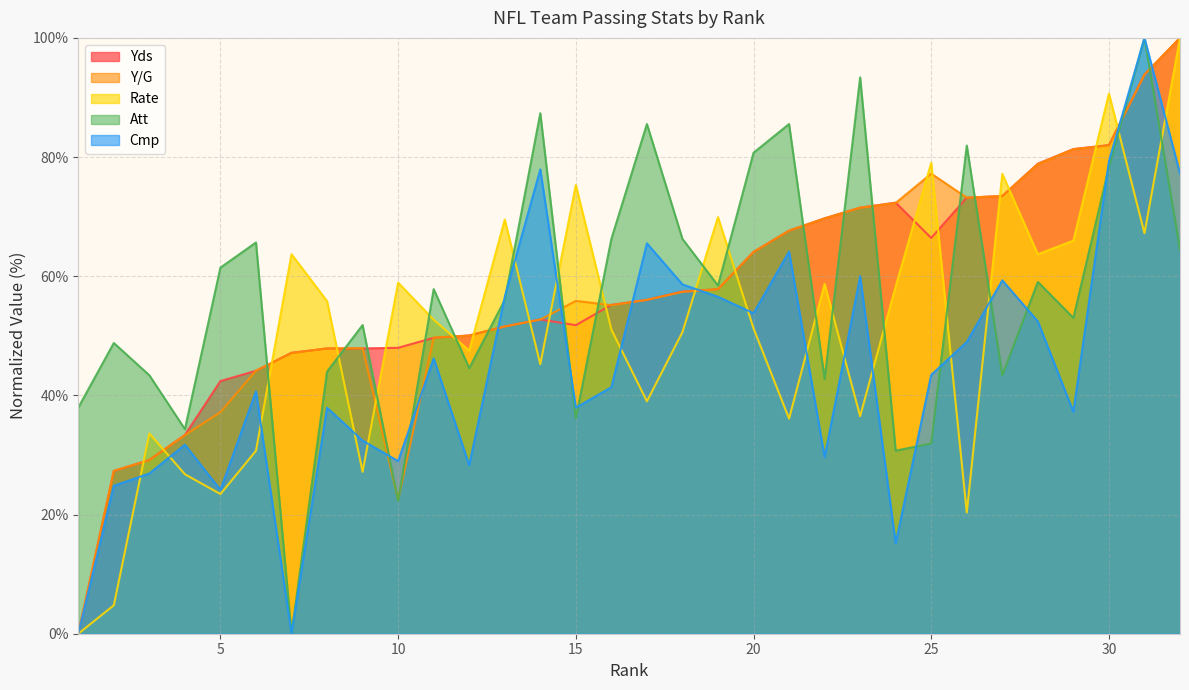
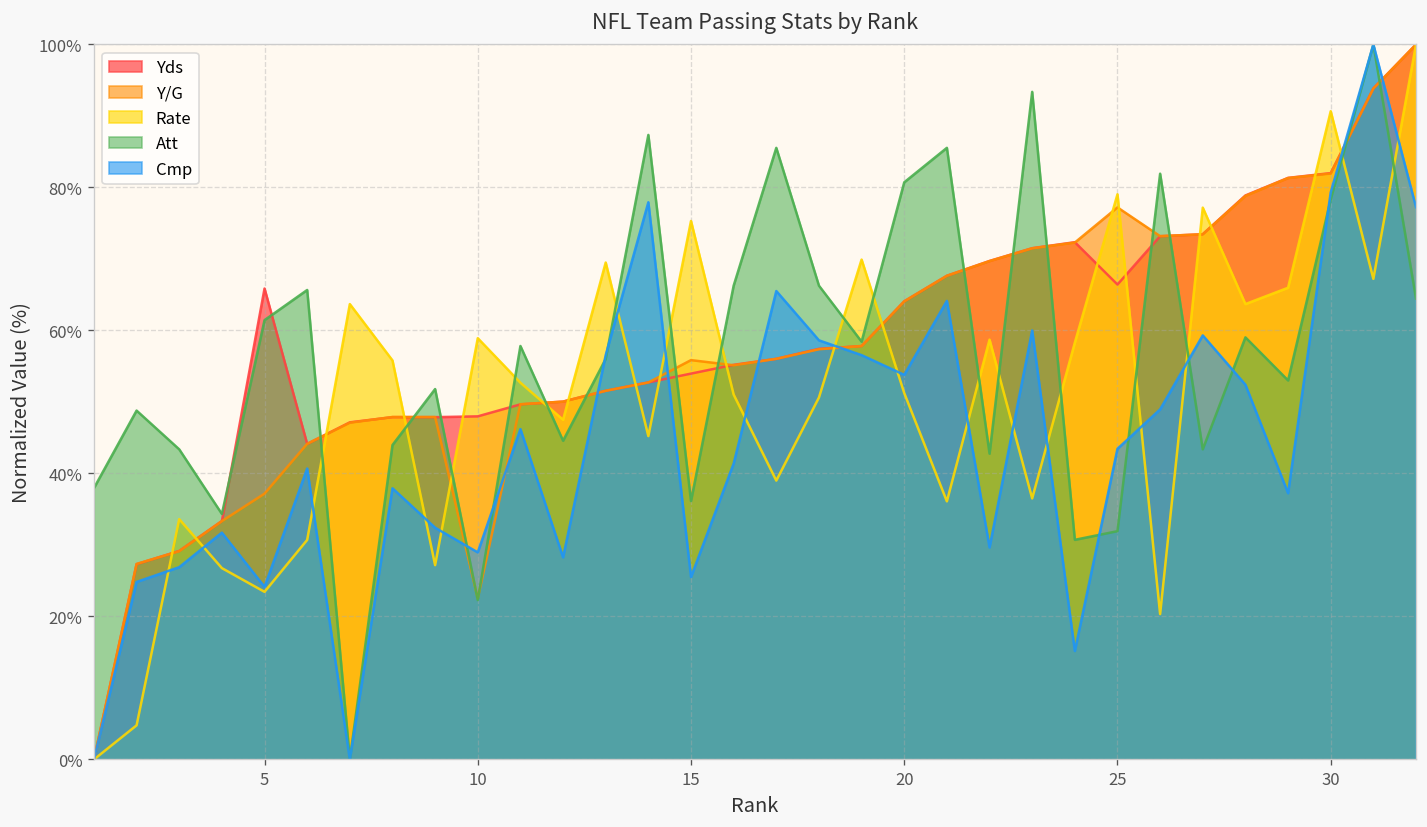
  {
    "Yds": {
-     "5": "42%",
+     "5": "66%",
      "10": "48%",
-     "15": "52%",
+     "15": "54%",
      "25": "66%"
    },
    "Y/G": {
      "5": "37%",
      "15": "56%",
      "25": "77%"
    },
    "Rate": {
      "5": "23%",
      "10": "59%",
      "15": "75%",
      "20": "51%",
      "25": "79%",
      "30": "91%"
    },
    "Att": {
      "5": "61%",
      "15": "36%",
      "20": "81%",
      "25": "32%",
      "30": "78%"
    },
    "Cmp": {
      "5": "24%",
      "10": "29%",
-     "15": "38%",
+     "15": "26%",
      "20": "54%",
      "25": "43%",
      "30": "79%"
    }
  }
